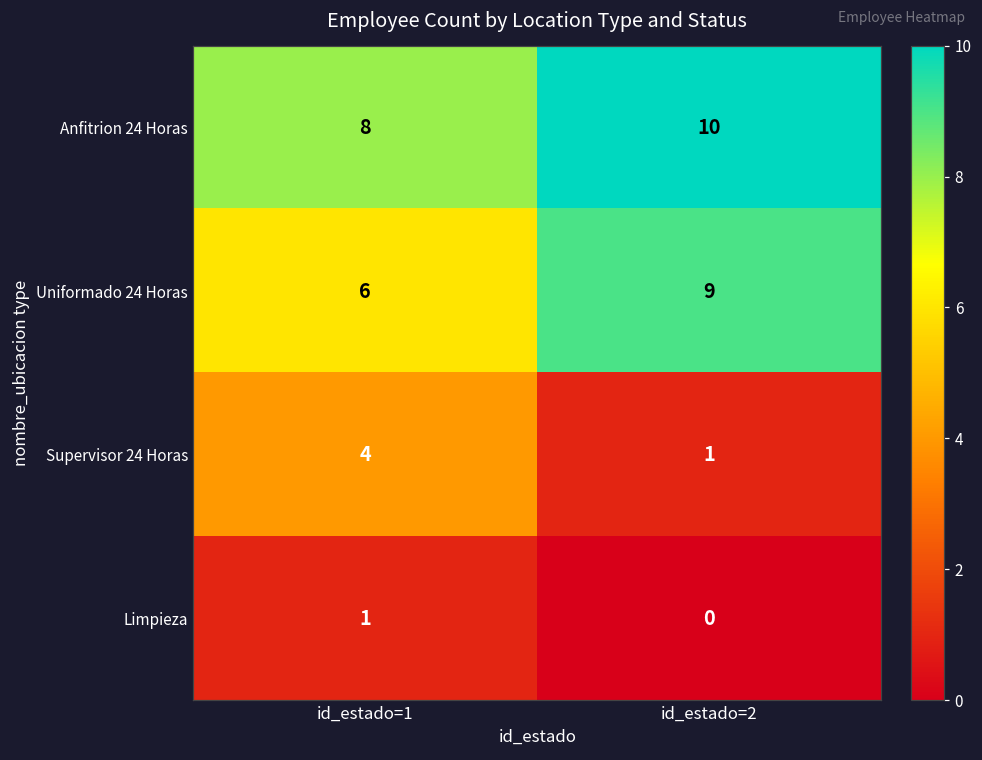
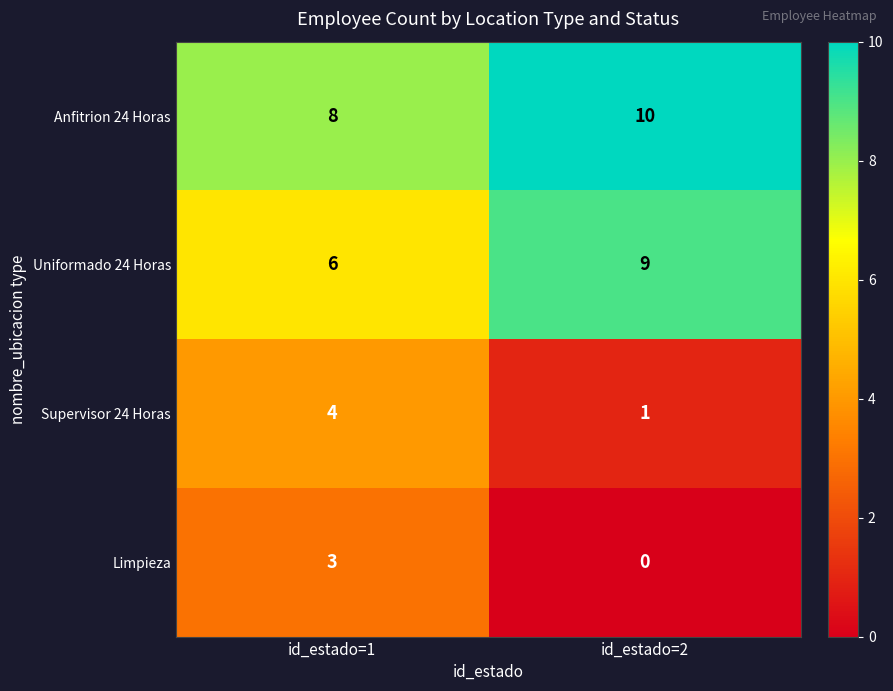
  {
    "Anfitrion 24 Horas": {
      "id_estado=1": 8,
      "id_estado=2": 10
    },
    "Uniformado 24 Horas": {
      "id_estado=1": 6,
      "id_estado=2": 9
    },
    "Supervisor 24 Horas": {
      "id_estado=1": 4,
      "id_estado=2": 1
    },
    "Limpieza": {
-     "id_estado=1": 1,
+     "id_estado=1": 3,
      "id_estado=2": 0
    }
  }
